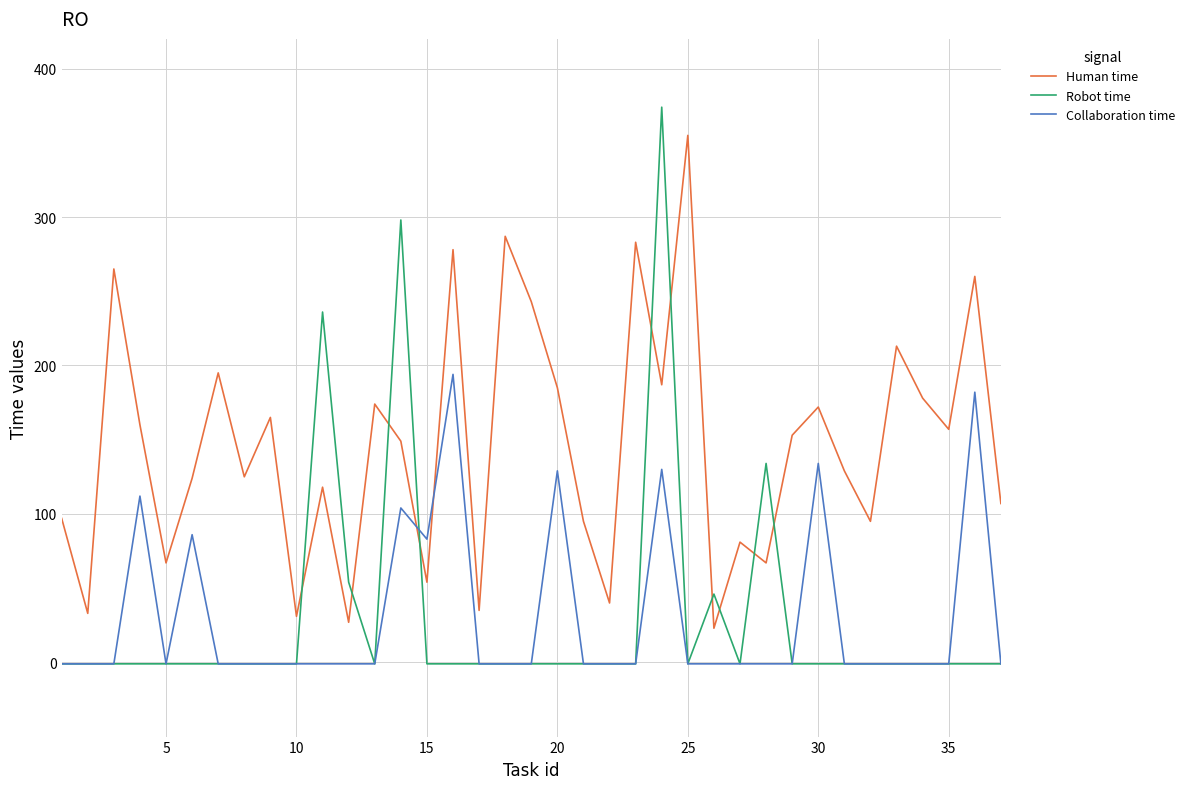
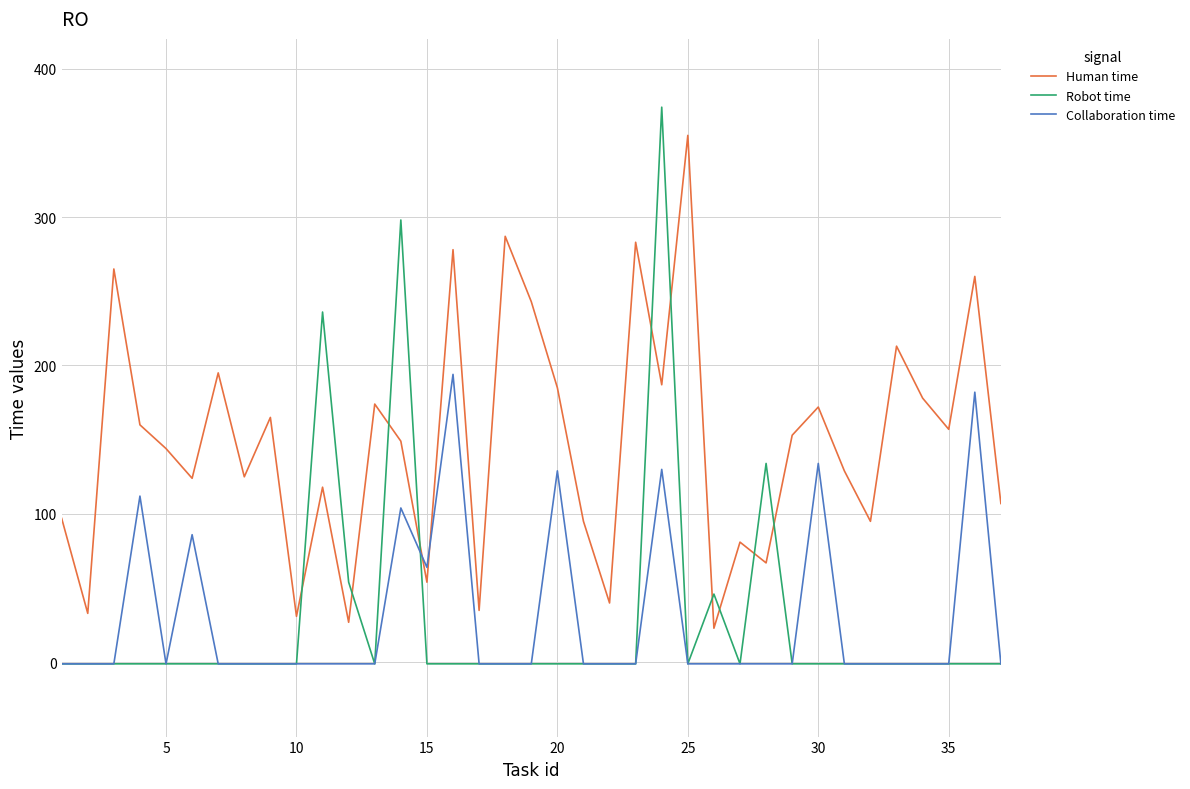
  {
    "Human time": {
-     "5": 67,
+     "5": 144,
      "10": 31,
      "15": 54,
      "20": 185,
      "25": 355,
      "30": 172,
      "35": 157
    },
    "Robot time": {
      "15": -1,
      "20": -1,
      "30": -1
    },
    "Collaboration time": {
-     "15": 83,
+     "15": 64,
      "20": 129,
      "30": 134
    }
  }
